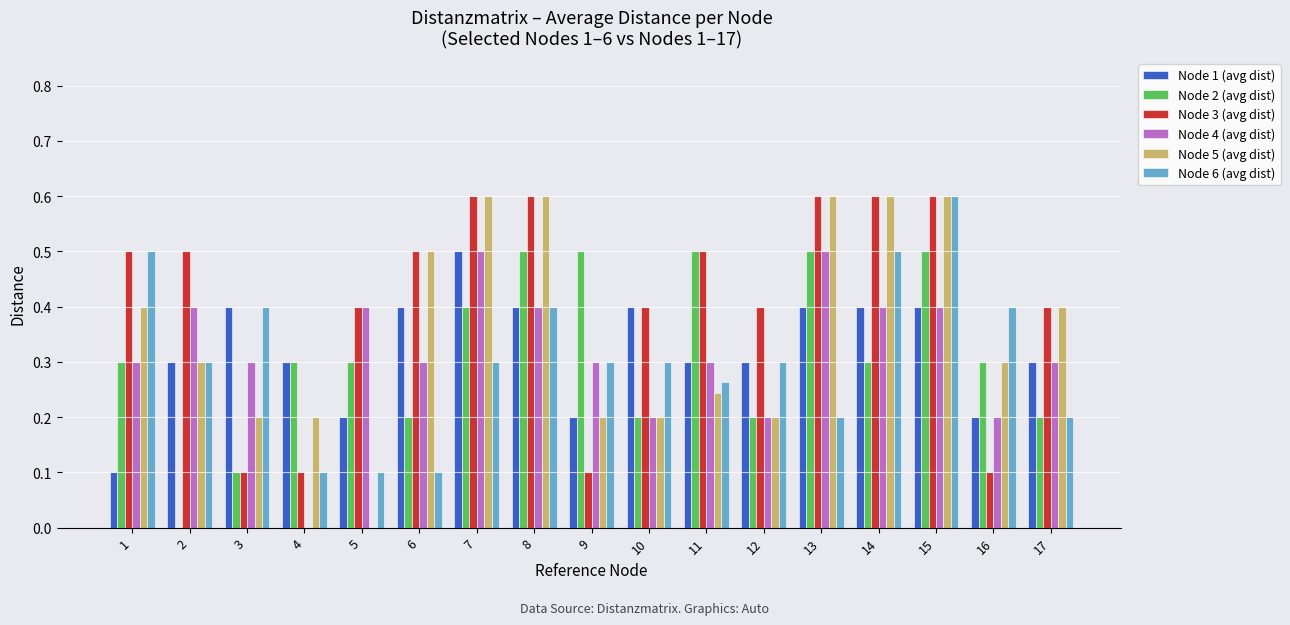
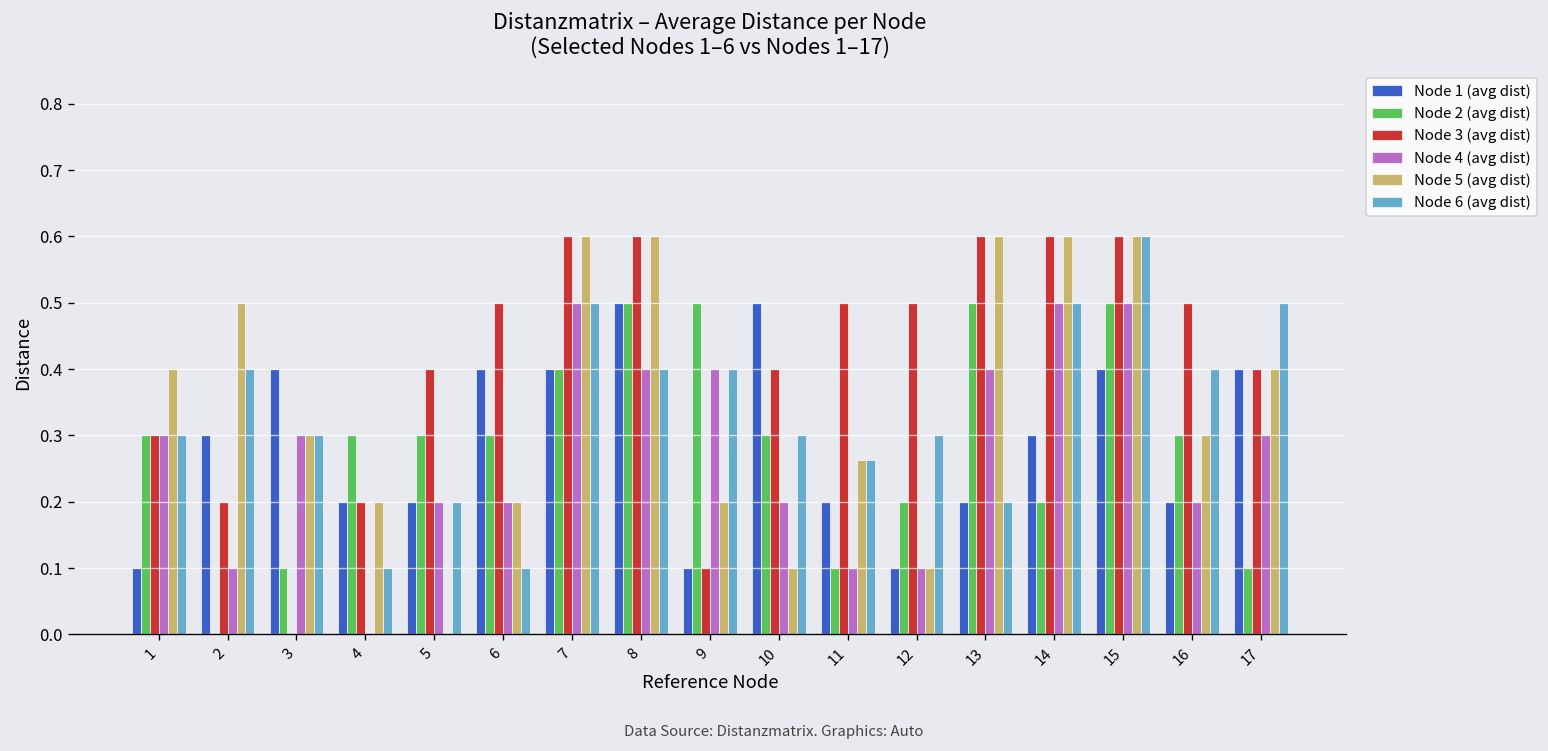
  {
    "Node 1 (avg dist)": {
      "1": 0.1,
      "2": 0.3,
      "3": 0.4,
-     "4": 0.3,
+     "4": 0.2,
      "5": 0.2,
      "6": 0.4,
-     "7": 0.5,
-     "8": 0.4,
-     "9": 0.2,
-     "10": 0.4,
-     "11": 0.3,
-     "12": 0.3,
-     "13": 0.4,
-     "14": 0.4,
+     "7": 0.4,
+     "8": 0.5,
+     "9": 0.1,
+     "10": 0.5,
+     "11": 0.2,
+     "12": 0.1,
+     "13": 0.2,
+     "14": 0.3,
      "15": 0.4,
      "16": 0.2,
-     "17": 0.3
+     "17": 0.4
    },
    "Node 2 (avg dist)": {
      "1": 0.3,
      "2": 0.0,
      "3": 0.1,
      "4": 0.3,
      "5": 0.3,
-     "6": 0.2,
+     "6": 0.3,
      "7": 0.4,
      "8": 0.5,
      "9": 0.5,
-     "10": 0.2,
-     "11": 0.5,
+     "10": 0.3,
+     "11": 0.1,
      "12": 0.2,
      "13": 0.5,
-     "14": 0.3,
+     "14": 0.2,
      "15": 0.5,
      "16": 0.3,
-     "17": 0.2
+     "17": 0.1
    },
    "Node 3 (avg dist)": {
-     "1": 0.5,
-     "2": 0.5,
-     "3": 0.1,
-     "4": 0.1,
+     "1": 0.3,
+     "2": 0.2,
+     "3": 0.0,
+     "4": 0.2,
      "5": 0.4,
      "6": 0.5,
      "7": 0.6,
      "8": 0.6,
      "9": 0.1,
      "10": 0.4,
      "11": 0.5,
-     "12": 0.4,
+     "12": 0.5,
      "13": 0.6,
      "14": 0.6,
      "15": 0.6,
-     "16": 0.1,
+     "16": 0.5,
      "17": 0.4
    },
    "Node 4 (avg dist)": {
      "1": 0.3,
-     "2": 0.4,
+     "2": 0.1,
      "3": 0.3,
      "4": 0.0,
-     "5": 0.4,
-     "6": 0.3,
+     "5": 0.2,
+     "6": 0.2,
      "7": 0.5,
      "8": 0.4,
-     "9": 0.3,
+     "9": 0.4,
      "10": 0.2,
-     "11": 0.3,
-     "12": 0.2,
-     "13": 0.5,
-     "14": 0.4,
-     "15": 0.4,
+     "11": 0.1,
+     "12": 0.1,
+     "13": 0.4,
+     "14": 0.5,
+     "15": 0.5,
      "16": 0.2,
      "17": 0.3
    },
    "Node 5 (avg dist)": {
      "1": 0.40,
-     "2": 0.3,
-     "3": 0.2,
+     "2": 0.5,
+     "3": 0.3,
      "4": 0.20,
      "5": 0.00,
-     "6": 0.5,
+     "6": 0.2,
      "7": 0.60,
      "8": 0.60,
      "9": 0.20,
-     "10": 0.2,
-     "11": 0.24,
-     "12": 0.2,
+     "10": 0.1,
+     "11": 0.26,
+     "12": 0.1,
      "13": 0.60,
      "14": 0.60,
      "15": 0.60,
      "16": 0.30,
      "17": 0.40
    },
    "Node 6 (avg dist)": {
-     "1": 0.5,
-     "2": 0.3,
-     "3": 0.4,
+     "1": 0.3,
+     "2": 0.4,
+     "3": 0.3,
      "4": 0.1,
-     "5": 0.1,
+     "5": 0.2,
      "6": 0.1,
-     "7": 0.3,
+     "7": 0.5,
      "8": 0.4,
-     "9": 0.3,
+     "9": 0.4,
      "10": 0.3,
      "11": 0.26,
      "12": 0.3,
      "13": 0.2,
      "14": 0.5,
      "15": 0.6,
      "16": 0.4,
-     "17": 0.2
+     "17": 0.5
    }
  }
